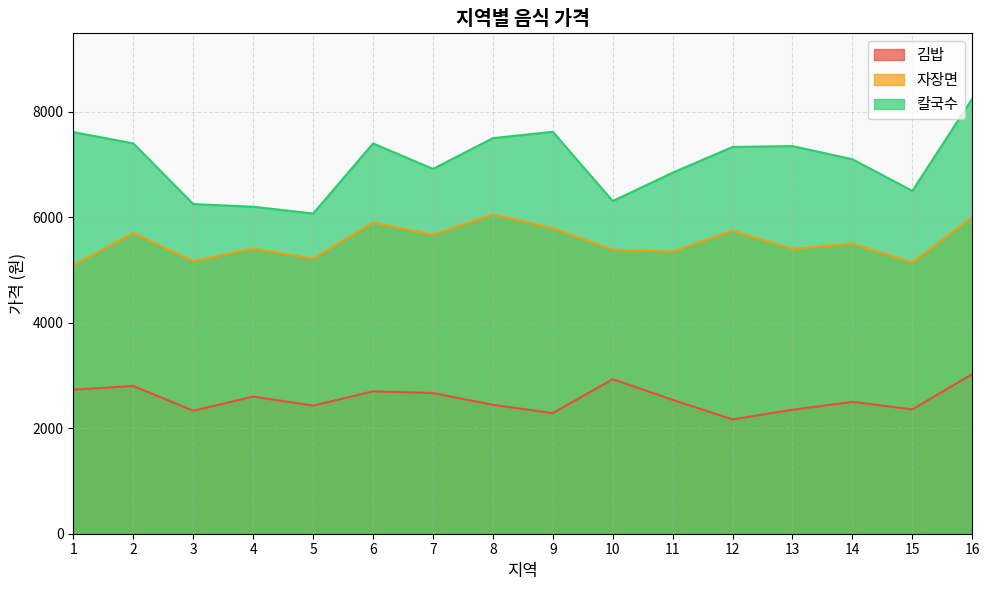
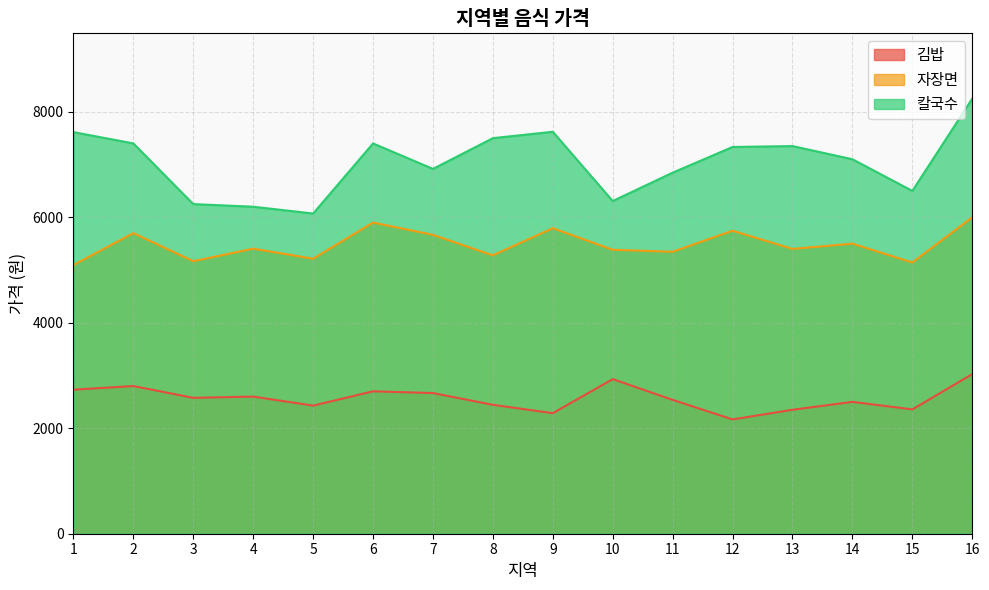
  {
    "김밥": {
      "1": 2700,
      "2": 2800,
-     "3": 2300,
+     "3": 2600,
      "4": 2600,
      "5": 2400,
      "6": 2700,
      "7": 2700,
      "8": 2400,
      "9": 2300,
      "10": 2900,
      "11": 2500,
      "12": 2200,
      "13": 2400,
      "14": 2500,
      "15": 2400,
      "16": 3000
    },
    "자장면": {
      "1": 5100,
      "2": 5700,
      "3": 5200,
      "4": 5400,
      "5": 5200,
      "6": 5900,
      "7": 5700,
-     "8": 6100,
+     "8": 5300,
      "9": 5800,
      "10": 5400,
      "11": 5300,
      "12": 5700,
      "13": 5400,
      "14": 5500,
      "15": 5100,
      "16": 6000
    },
    "칼국수": {
      "1": 7600,
      "2": 7400,
      "3": 6300,
      "4": 6200,
      "5": 6100,
      "6": 7400,
      "7": 6900,
      "8": 7500,
      "9": 7600,
      "10": 6300,
      "11": 6800,
      "12": 7300,
      "13": 7400,
      "14": 7100,
      "15": 6500,
      "16": 8300
    }
  }
